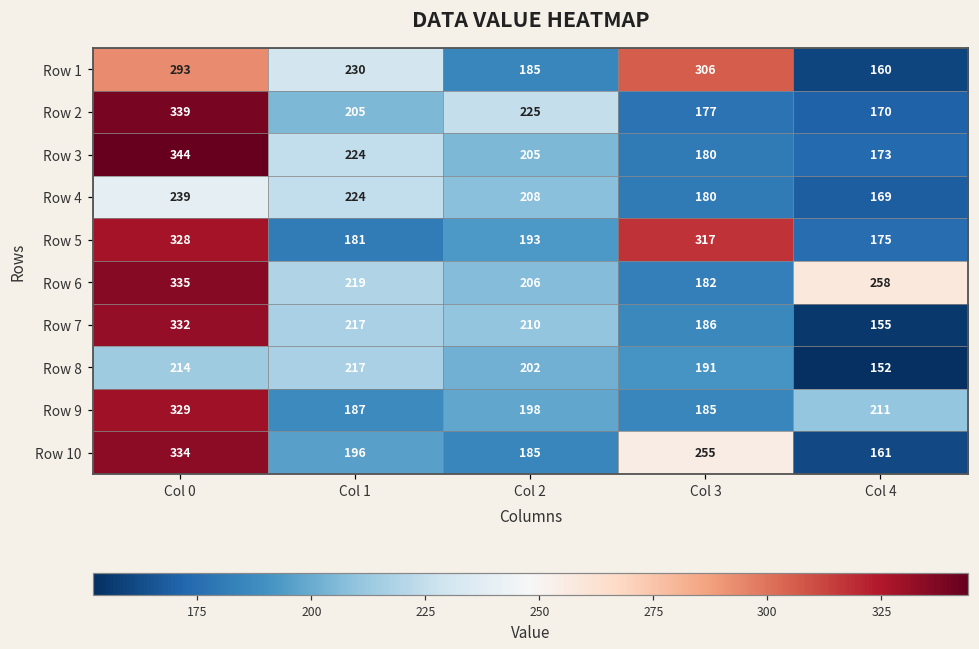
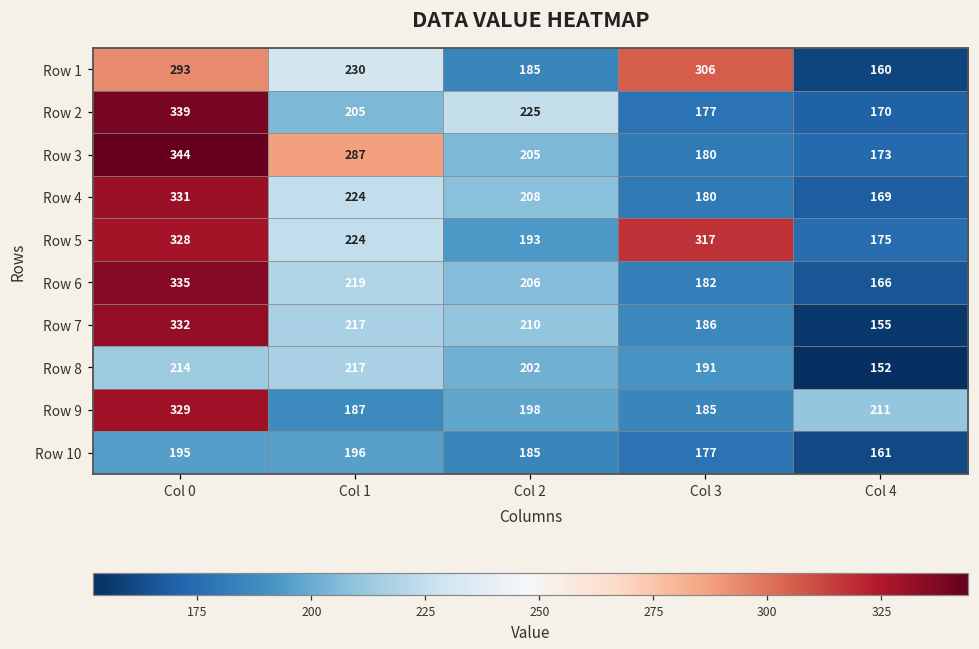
  {
    "Row 1": {
      "Col 0": 293,
      "Col 1": 230,
      "Col 2": 185,
      "Col 3": 306,
      "Col 4": 160
    },
    "Row 2": {
      "Col 0": 339,
      "Col 1": 205,
      "Col 2": 225,
      "Col 3": 177,
      "Col 4": 170
    },
    "Row 3": {
      "Col 0": 344,
-     "Col 1": 224,
+     "Col 1": 287,
      "Col 2": 205,
      "Col 3": 180,
      "Col 4": 173
    },
    "Row 4": {
-     "Col 0": 239,
+     "Col 0": 331,
      "Col 1": 224,
      "Col 2": 208,
      "Col 3": 180,
      "Col 4": 169
    },
    "Row 5": {
      "Col 0": 328,
-     "Col 1": 181,
+     "Col 1": 224,
      "Col 2": 193,
      "Col 3": 317,
      "Col 4": 175
    },
    "Row 6": {
      "Col 0": 335,
      "Col 1": 219,
      "Col 2": 206,
      "Col 3": 182,
-     "Col 4": 258
+     "Col 4": 166
    },
    "Row 7": {
      "Col 0": 332,
      "Col 1": 217,
      "Col 2": 210,
      "Col 3": 186,
      "Col 4": 155
    },
    "Row 8": {
      "Col 0": 214,
      "Col 1": 217,
      "Col 2": 202,
      "Col 3": 191,
      "Col 4": 152
    },
    "Row 9": {
      "Col 0": 329,
      "Col 1": 187,
      "Col 2": 198,
      "Col 3": 185,
      "Col 4": 211
    },
    "Row 10": {
-     "Col 0": 334,
+     "Col 0": 195,
      "Col 1": 196,
      "Col 2": 185,
-     "Col 3": 255,
+     "Col 3": 177,
      "Col 4": 161
    }
  }
